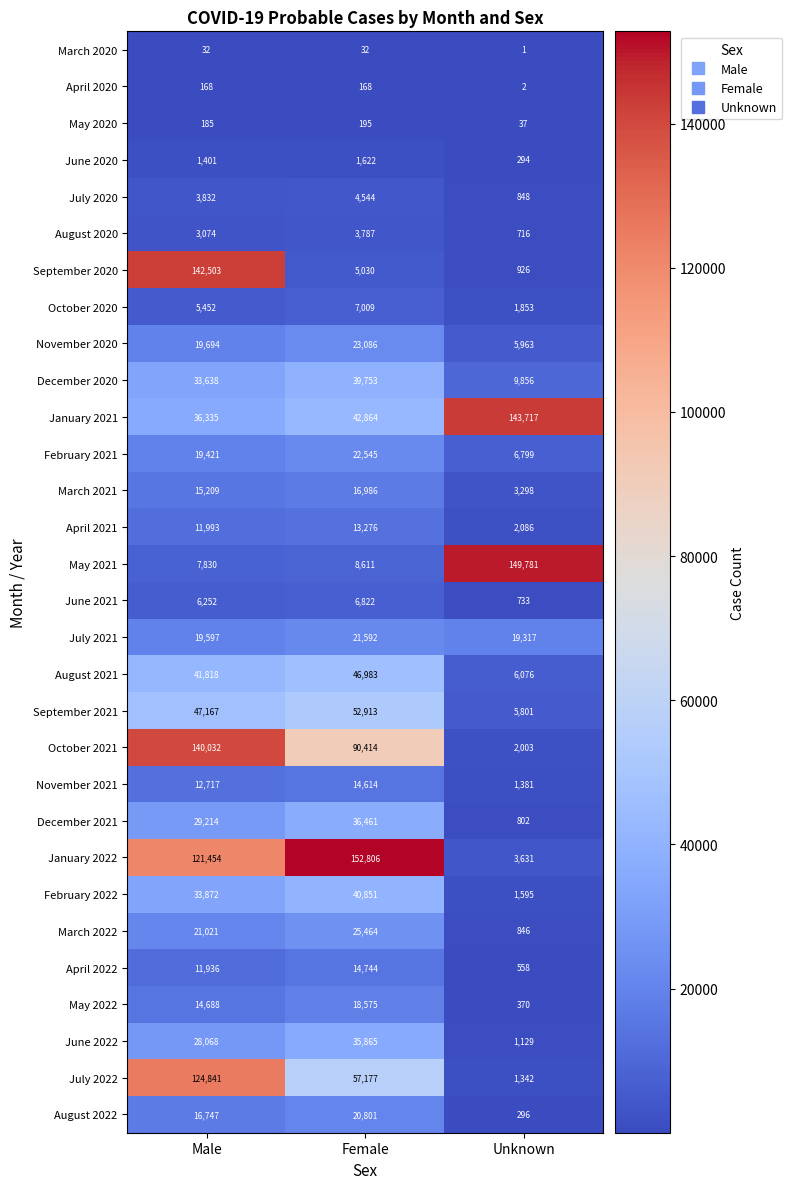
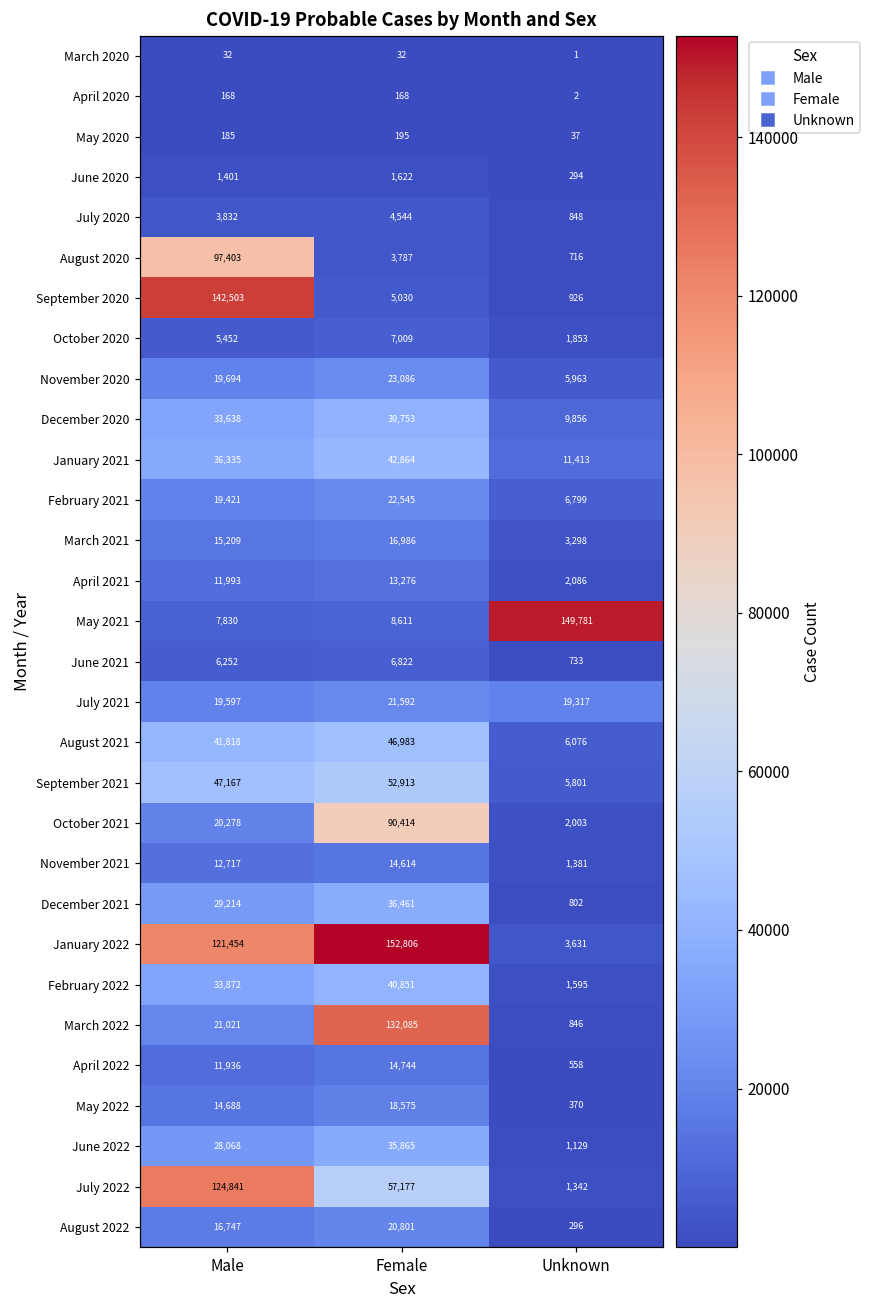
  {
    "March 2020": {
      "Male": "32",
      "Female": "32",
      "Unknown": "1"
    },
    "April 2020": {
      "Male": "168",
      "Female": "168",
      "Unknown": "2"
    },
    "May 2020": {
      "Male": "185",
      "Female": "195",
      "Unknown": "37"
    },
    "June 2020": {
      "Male": "1,401",
      "Female": "1,622",
      "Unknown": "294"
    },
    "July 2020": {
      "Male": "3,832",
      "Female": "4,544",
      "Unknown": "848"
    },
    "August 2020": {
-     "Male": "3,074",
+     "Male": "97,403",
      "Female": "3,787",
      "Unknown": "716"
    },
    "September 2020": {
      "Male": "142,503",
      "Female": "5,030",
      "Unknown": "926"
    },
    "October 2020": {
      "Male": "5,452",
      "Female": "7,009",
      "Unknown": "1,853"
    },
    "November 2020": {
      "Male": "19,694",
      "Female": "23,086",
      "Unknown": "5,963"
    },
    "December 2020": {
      "Male": "33,638",
      "Female": "39,753",
      "Unknown": "9,856"
    },
    "January 2021": {
      "Male": "36,335",
      "Female": "42,864",
-     "Unknown": "143,717"
+     "Unknown": "11,413"
    },
    "February 2021": {
      "Male": "19,421",
      "Female": "22,545",
      "Unknown": "6,799"
    },
    "March 2021": {
      "Male": "15,209",
      "Female": "16,986",
      "Unknown": "3,298"
    },
    "April 2021": {
      "Male": "11,993",
      "Female": "13,276",
      "Unknown": "2,086"
    },
    "May 2021": {
      "Male": "7,830",
      "Female": "8,611",
      "Unknown": "149,781"
    },
    "June 2021": {
      "Male": "6,252",
      "Female": "6,822",
      "Unknown": "733"
    },
    "July 2021": {
      "Male": "19,597",
      "Female": "21,592",
      "Unknown": "19,317"
    },
    "August 2021": {
      "Male": "41,818",
      "Female": "46,983",
      "Unknown": "6,076"
    },
    "September 2021": {
      "Male": "47,167",
      "Female": "52,913",
      "Unknown": "5,801"
    },
    "October 2021": {
-     "Male": "140,032",
+     "Male": "20,278",
      "Female": "90,414",
      "Unknown": "2,003"
    },
    "November 2021": {
      "Male": "12,717",
      "Female": "14,614",
      "Unknown": "1,381"
    },
    "December 2021": {
      "Male": "29,214",
      "Female": "36,461",
      "Unknown": "802"
    },
    "January 2022": {
      "Male": "121,454",
      "Female": "152,806",
      "Unknown": "3,631"
    },
    "February 2022": {
      "Male": "33,872",
      "Female": "40,851",
      "Unknown": "1,595"
    },
    "March 2022": {
      "Male": "21,021",
-     "Female": "25,464",
+     "Female": "132,085",
      "Unknown": "846"
    },
    "April 2022": {
      "Male": "11,936",
      "Female": "14,744",
      "Unknown": "558"
    },
    "May 2022": {
      "Male": "14,688",
      "Female": "18,575",
      "Unknown": "370"
    },
    "June 2022": {
      "Male": "28,068",
      "Female": "35,865",
      "Unknown": "1,129"
    },
    "July 2022": {
      "Male": "124,841",
      "Female": "57,177",
      "Unknown": "1,342"
    },
    "August 2022": {
      "Male": "16,747",
      "Female": "20,801",
      "Unknown": "296"
    }
  }
